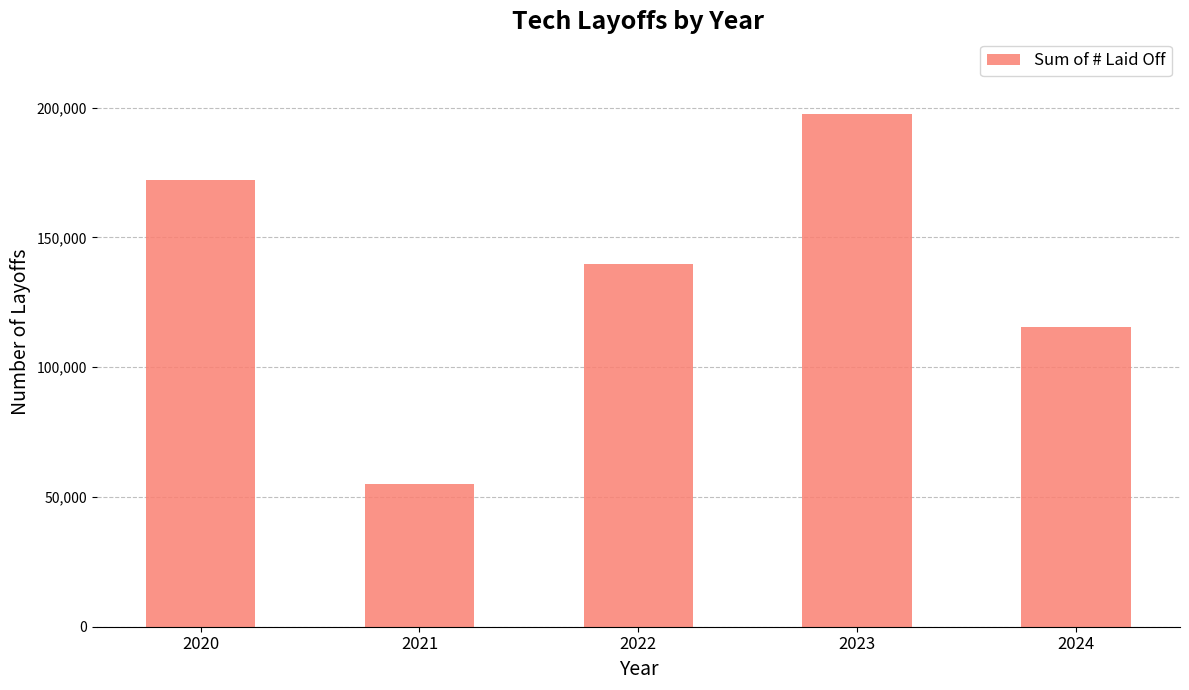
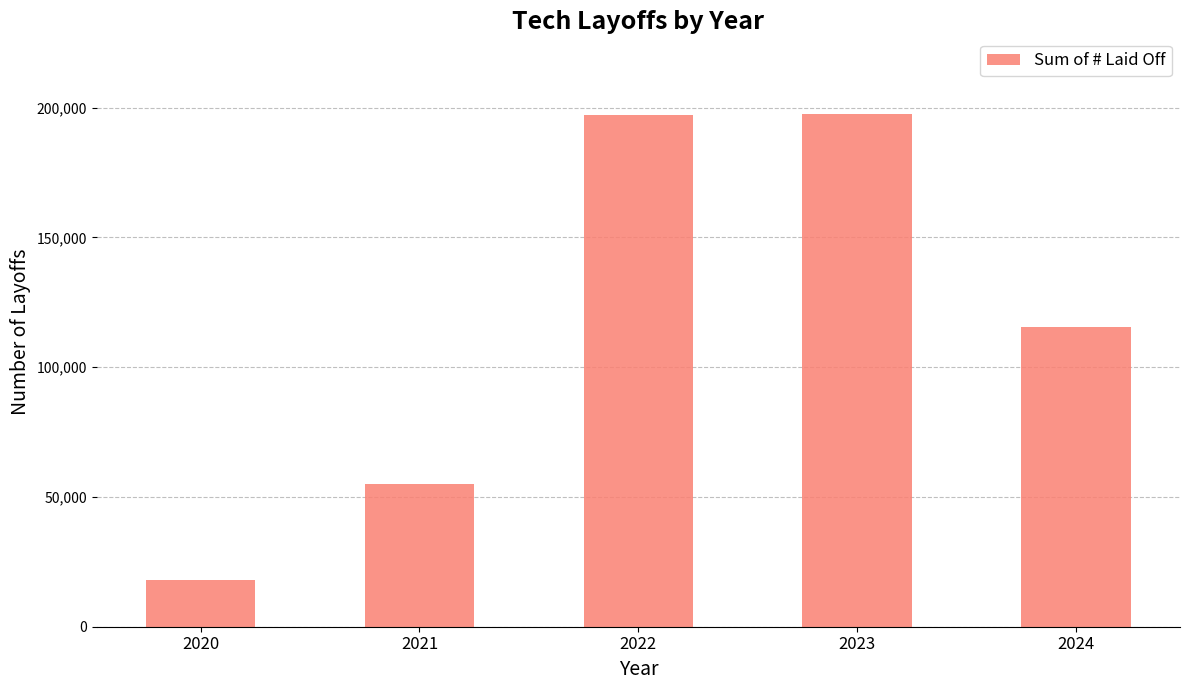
  {
-   "2020": "172,000",
+   "2020": "18,000",
    "2021": "55,000",
-   "2022": "140,000",
+   "2022": "197,000",
    "2023": "197,000",
    "2024": "116,000"
  }
